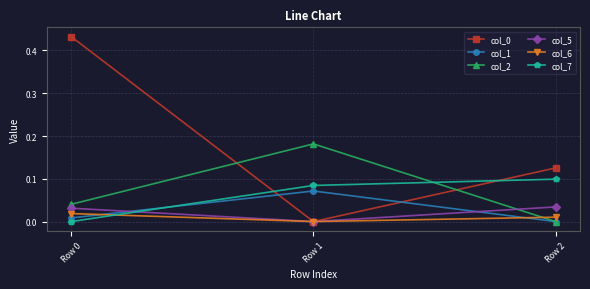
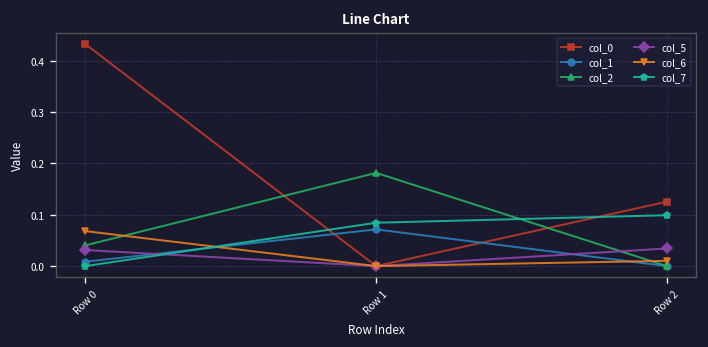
  {
    "col_0": {
      "Row 0": 0.43,
      "Row 2": 0.13
    },
    "col_1": {
      "Row 0": 0.01,
      "Row 1": 0.07
    },
    "col_2": {
      "Row 0": 0.04,
      "Row 1": 0.18
    },
    "col_5": {
      "Row 0": 0.03,
      "Row 2": 0.03
    },
    "col_6": {
-     "Row 0": 0.02,
+     "Row 0": 0.07,
      "Row 2": 0.01
    },
    "col_7": {
      "Row 0": 0.00,
      "Row 1": 0.08,
      "Row 2": 0.10
    }
  }
